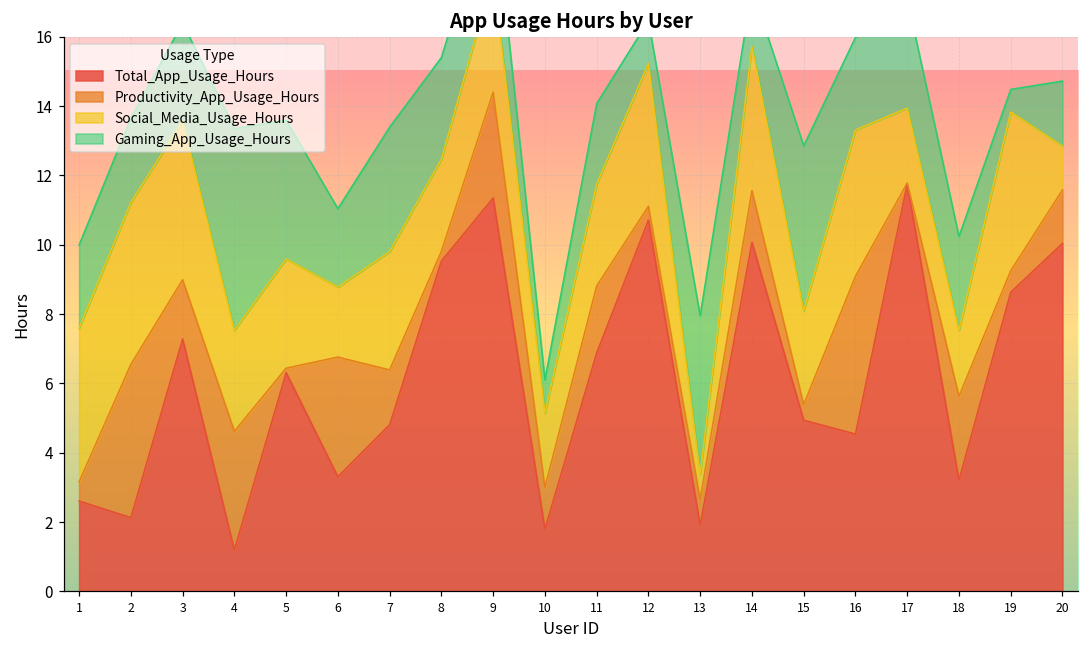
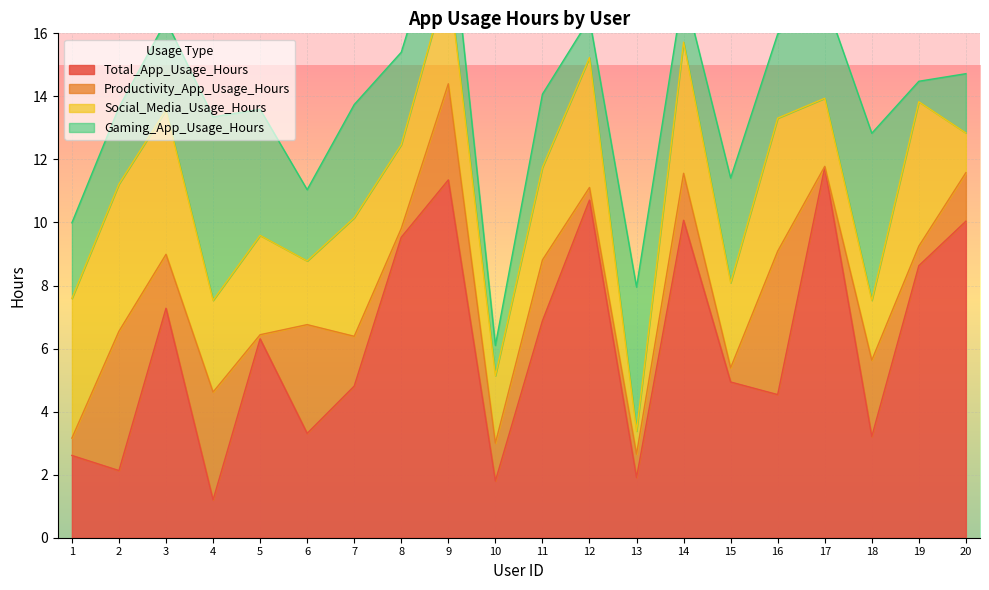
  {
    "Social_Media_Usage_Hours": {
      "1": 4.4,
      "2": 4.7,
      "4": 2.9,
      "5": 3.2,
      "6": 2.0,
-     "7": 3.4,
+     "7": 3.8,
      "8": 2.7,
      "10": 2.1,
      "11": 2.9,
      "12": 4.1,
      "13": 0.7,
      "14": 4.2,
      "15": 2.7,
      "16": 4.2,
      "17": 2.2,
      "18": 1.9,
      "19": 4.6,
      "20": 1.3
    },
    "Gaming_App_Usage_Hours": {
      "1": 2.4,
      "6": 2.3,
      "7": 3.6,
      "8": 2.9,
      "10": 1.0,
      "11": 2.3,
      "13": 4.6,
-     "15": 4.8,
+     "15": 3.3,
      "16": 2.7,
-     "18": 2.7,
+     "18": 5.3,
      "19": 0.7,
      "20": 1.9
    }
  }
